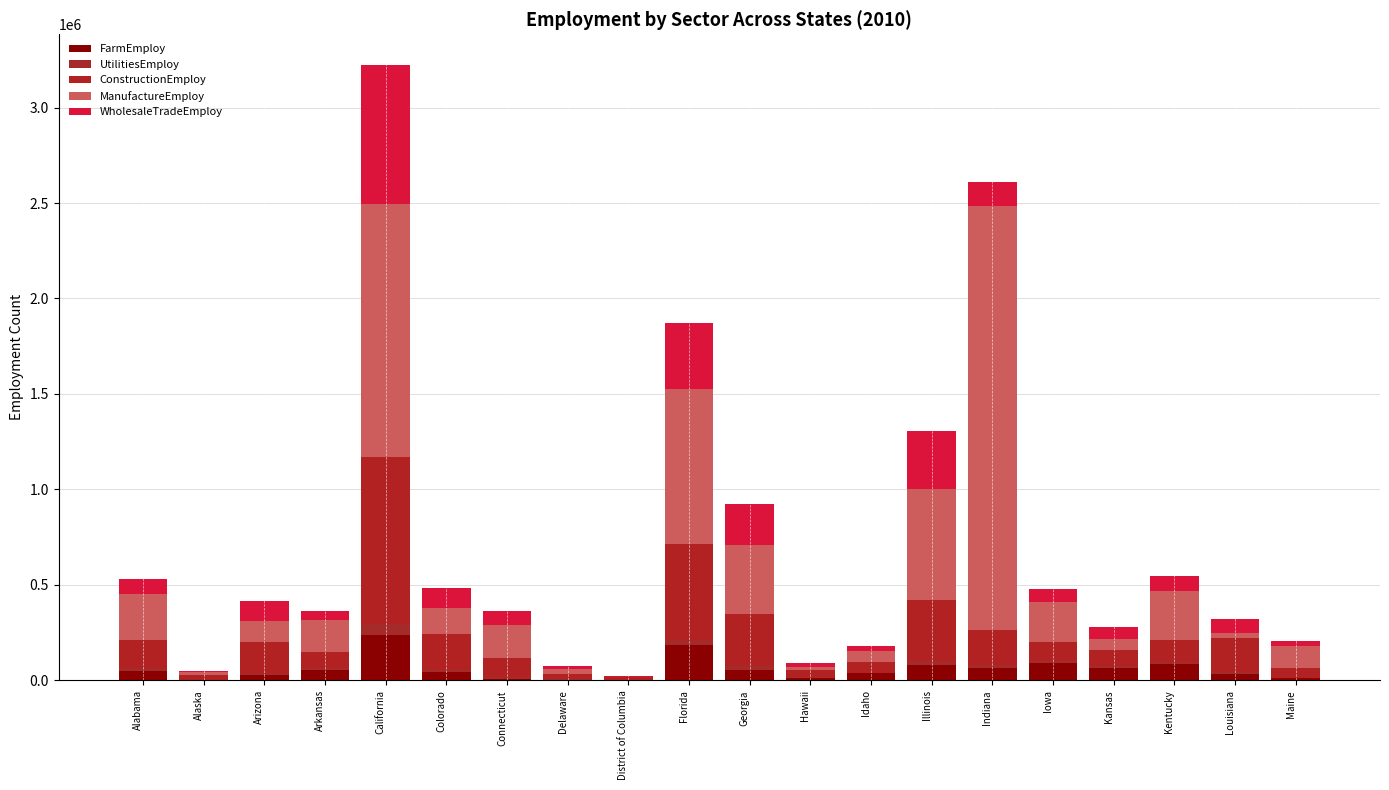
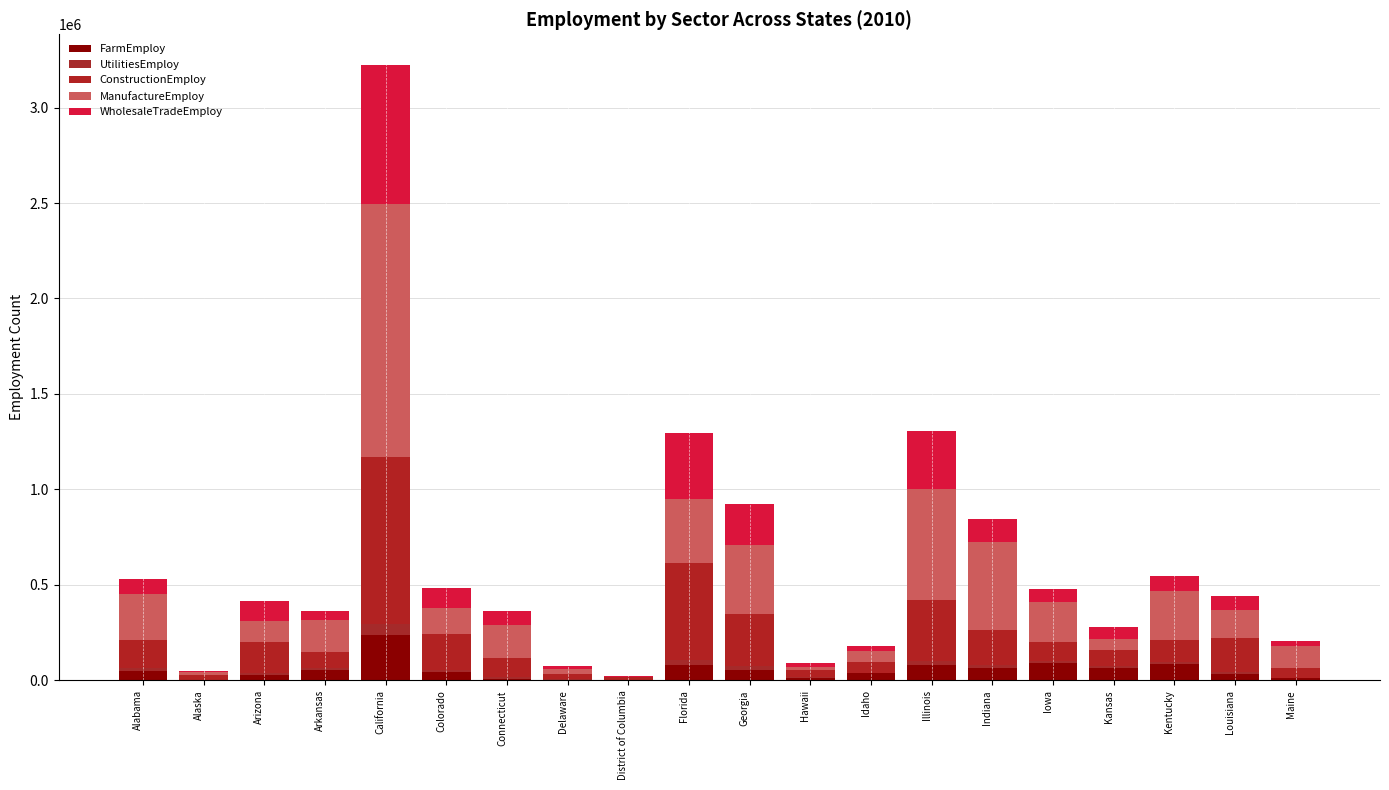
  {
    "FarmEmploy": {
      "Alabama": 50000,
      "Arizona": 30000,
      "Arkansas": 60000,
      "California": 240000,
      "Colorado": 50000,
      "District of Columbia": 0,
-     "Florida": 190000,
+     "Florida": 80000,
      "Georgia": 50000,
      "Idaho": 40000,
      "Illinois": 80000,
      "Indiana": 70000,
      "Iowa": 90000,
      "Kansas": 60000,
      "Kentucky": 90000,
      "Louisiana": 30000
    },
    "ManufactureEmploy": {
      "Alabama": 240000,
      "Alaska": 10000,
      "Arizona": 110000,
      "Arkansas": 160000,
      "California": 1320000,
      "Colorado": 140000,
      "Connecticut": 170000,
      "Delaware": 30000,
-     "Florida": 810000,
+     "Florida": 340000,
      "Georgia": 360000,
      "Hawaii": 20000,
      "Idaho": 60000,
      "Illinois": 580000,
-     "Indiana": 2220000,
+     "Indiana": 460000,
      "Iowa": 210000,
      "Kansas": 60000,
      "Kentucky": 260000,
-     "Louisiana": 20000,
+     "Louisiana": 140000,
      "Maine": 120000
    }
  }
